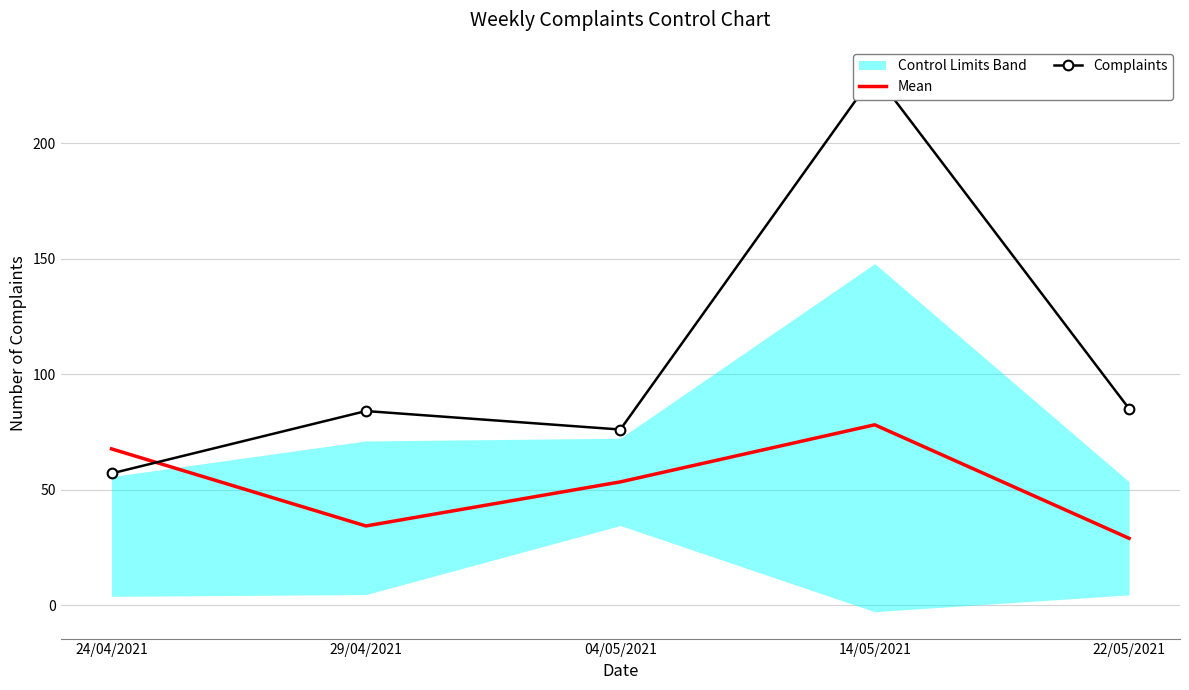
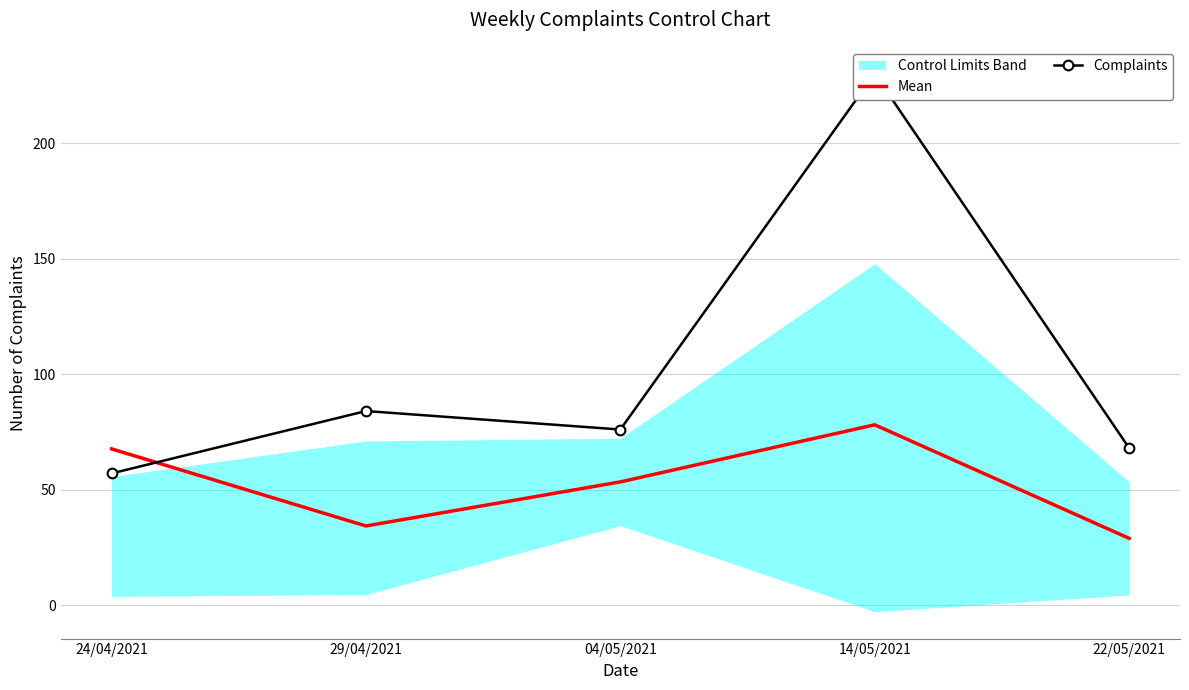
  {
    "Mean": {
      "24/04/2021": 68,
      "29/04/2021": 34,
      "04/05/2021": 53,
      "14/05/2021": 78,
      "22/05/2021": 29
    },
    "Complaints": {
      "24/04/2021": 57,
      "29/04/2021": 84,
      "04/05/2021": 76,
-     "22/05/2021": 85
+     "22/05/2021": 68
    }
  }
